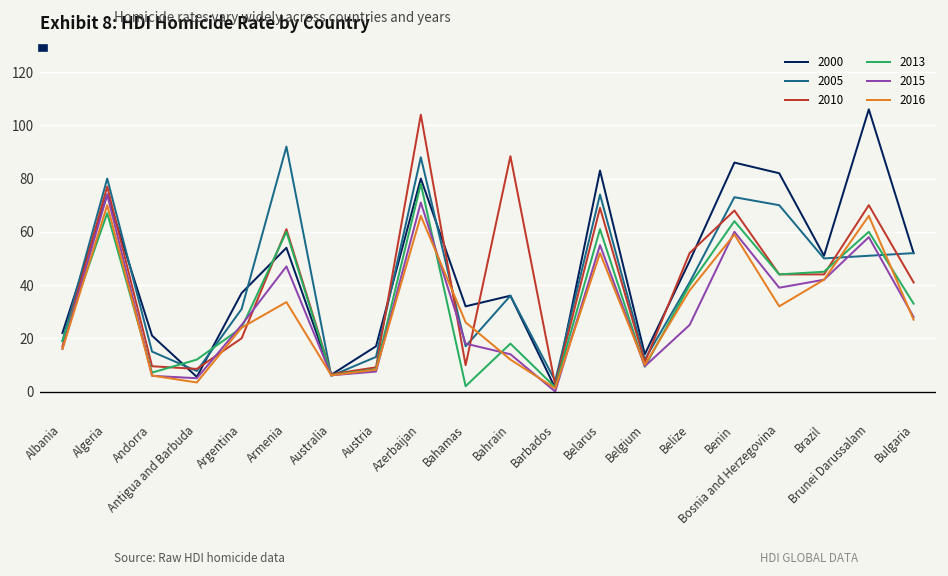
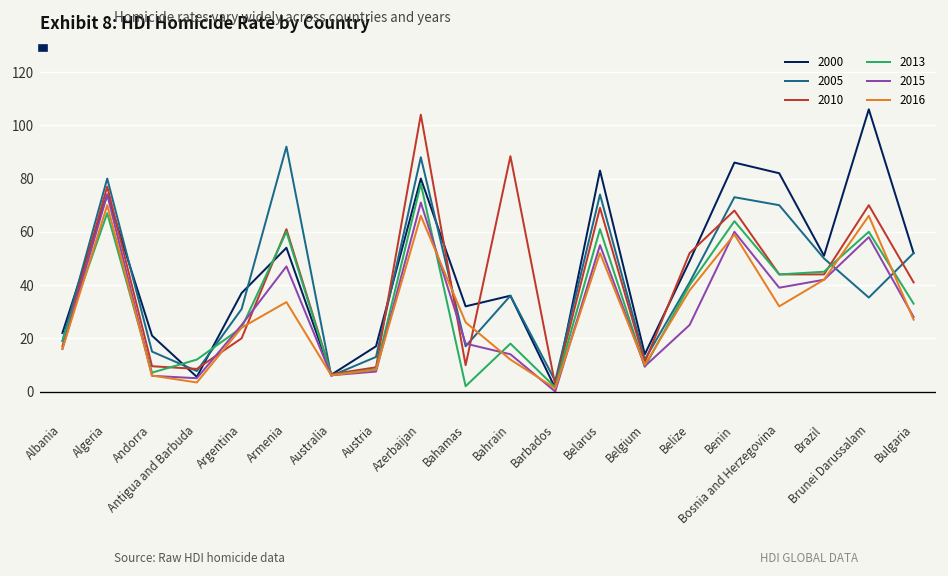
  {
    "2000": {
      "Albania": 22,
      "Andorra": 21,
      "Argentina": 37,
      "Armenia": 54,
      "Austria": 17,
      "Azerbaijan": 80,
      "Bahamas": 32,
      "Belarus": 83,
      "Belgium": 14,
      "Belize": 49,
      "Benin": 86,
      "Bosnia and Herzegovina": 82,
      "Brunei Darussalam": 106
    },
    "2005": {
      "Algeria": 80,
      "Andorra": 15,
      "Argentina": 31,
      "Armenia": 92,
      "Austria": 13,
      "Azerbaijan": 88,
      "Barbados": 4,
      "Belarus": 74,
      "Benin": 73,
      "Bosnia and Herzegovina": 70,
-     "Brunei Darussalam": 51
+     "Brunei Darussalam": 35
    },
    "2010": {
      "Algeria": 77,
      "Andorra": 10,
      "Argentina": 20,
      "Azerbaijan": 104,
      "Bahamas": 10,
      "Bahrain": 88,
      "Belarus": 69,
      "Belize": 52,
      "Benin": 68,
      "Brunei Darussalam": 70,
      "Bulgaria": 41
    },
    "2013": {
      "Algeria": 67,
      "Antigua and Barbuda": 12,
      "Azerbaijan": 78,
      "Bahamas": 2,
      "Bahrain": 18,
      "Belarus": 61,
      "Benin": 64,
      "Brunei Darussalam": 60,
      "Bulgaria": 33
    },
    "2015": {
      "Armenia": 47,
      "Azerbaijan": 71,
      "Bahrain": 14,
      "Barbados": 0,
      "Belarus": 55,
      "Belize": 25,
      "Bosnia and Herzegovina": 39,
      "Brunei Darussalam": 58
    },
    "2016": {
      "Algeria": 70,
      "Antigua and Barbuda": 3,
      "Armenia": 34,
      "Azerbaijan": 66,
      "Bahamas": 26,
      "Bahrain": 12,
      "Belarus": 52,
      "Belize": 38,
      "Bosnia and Herzegovina": 32,
      "Brunei Darussalam": 66
    }
  }
